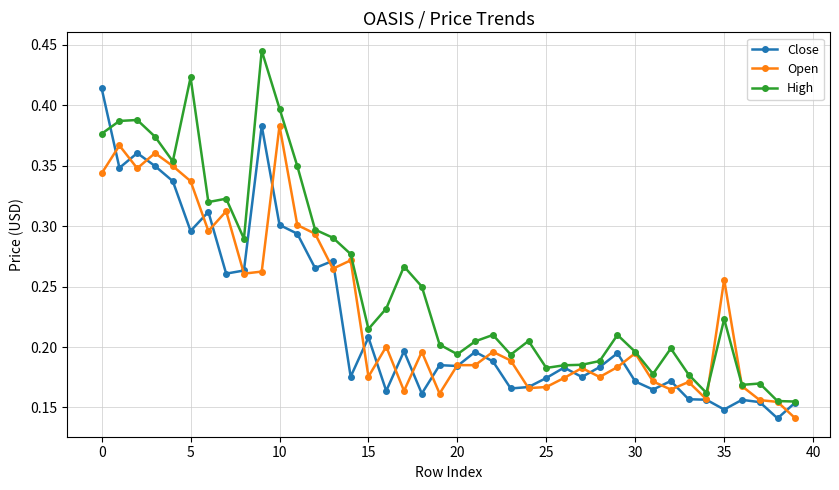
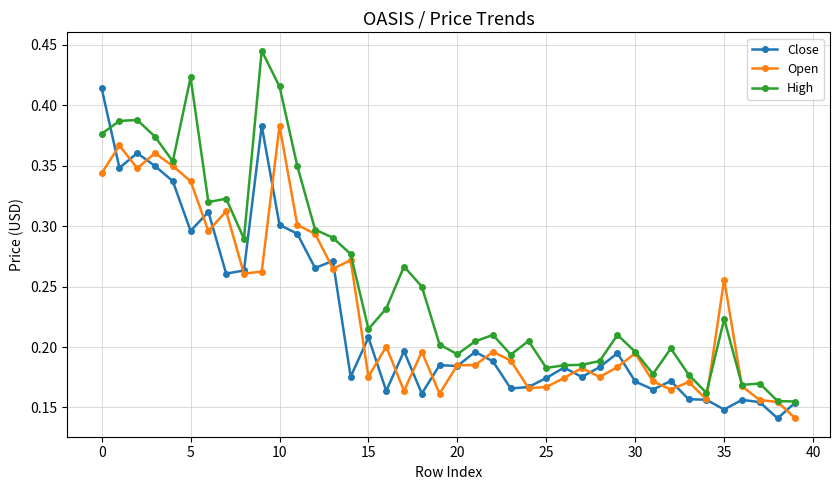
  {
    "Close": {
      "0": 0.414,
      "5": 0.296,
      "10": 0.301,
      "15": 0.208,
      "25": 0.174,
      "30": 0.172,
      "35": 0.148
    },
    "Open": {
      "0": 0.344,
      "5": 0.337,
      "10": 0.383,
      "15": 0.176,
      "25": 0.167,
      "35": 0.256
    },
    "High": {
      "0": 0.376,
      "5": 0.423,
-     "10": 0.397,
+     "10": 0.416,
      "15": 0.215,
      "20": 0.194,
      "25": 0.183,
      "35": 0.223
    }
  }
